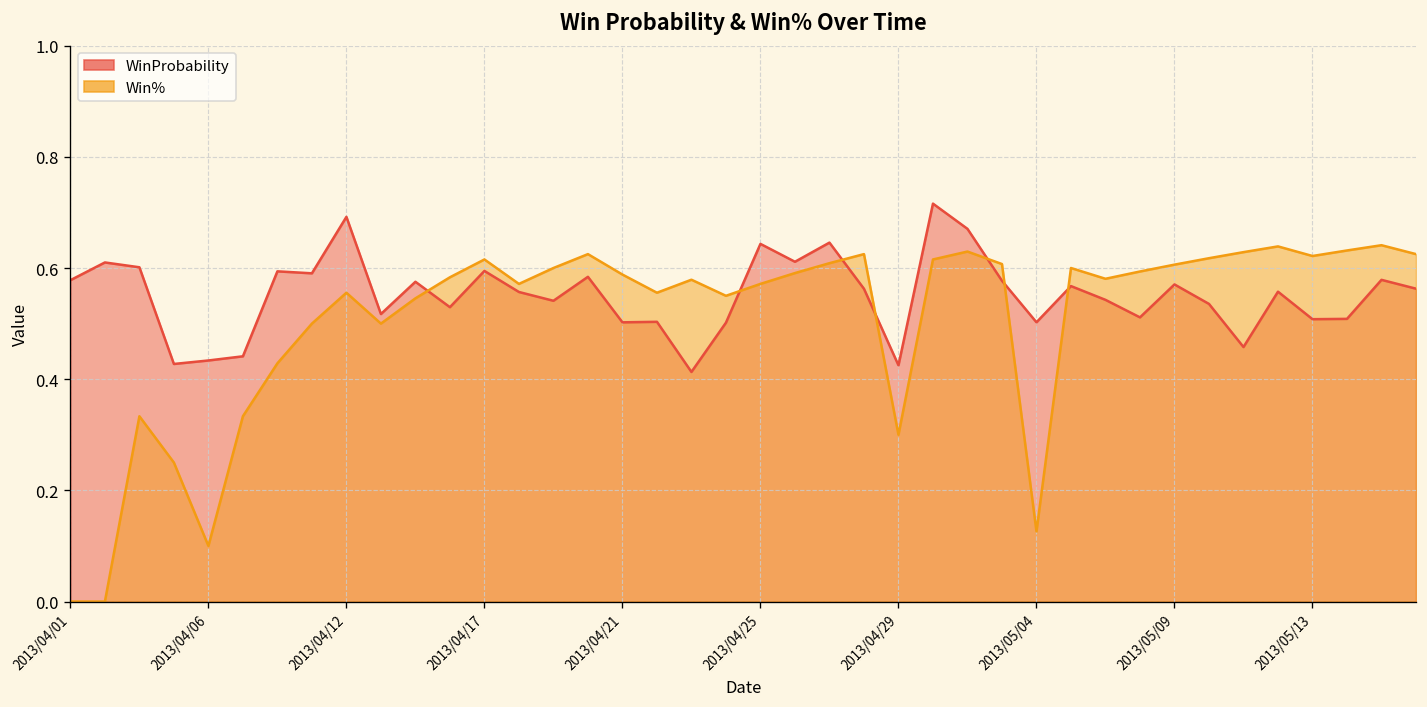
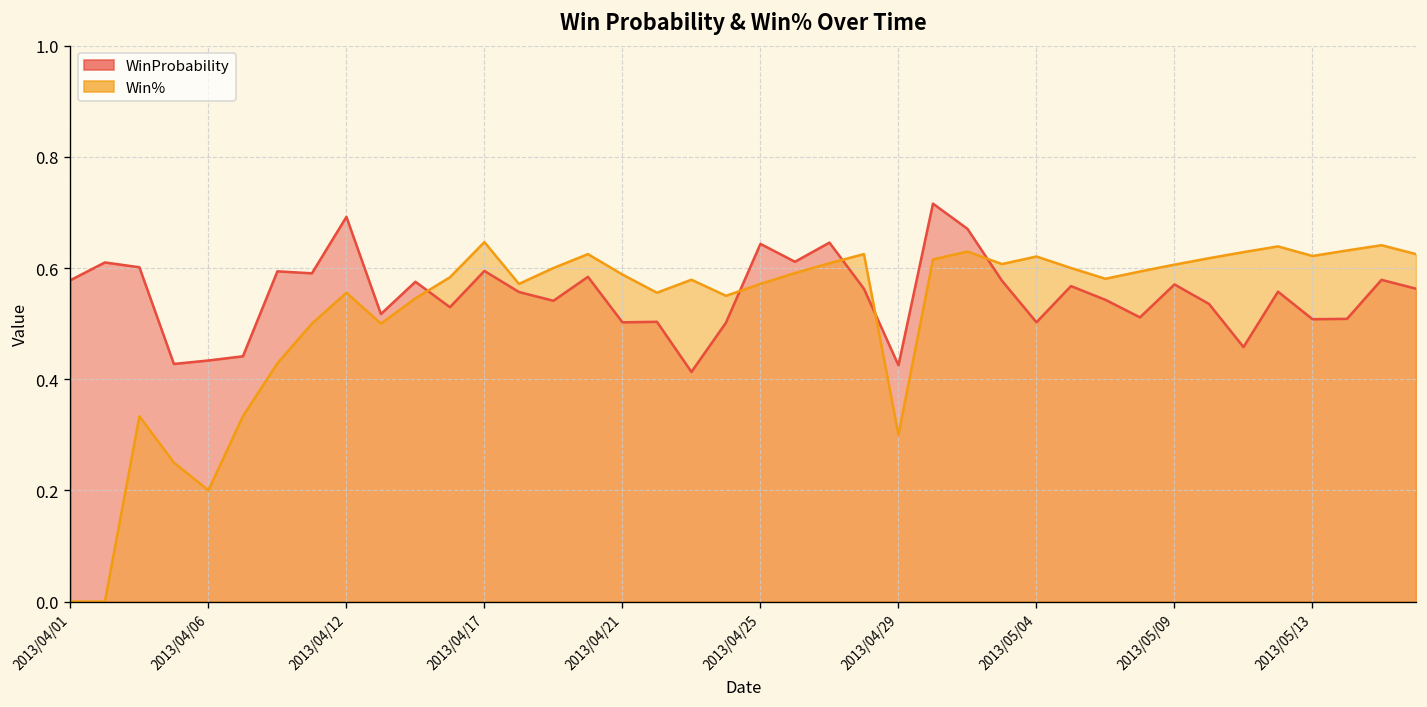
  {
    "WinProbability": {
      "2013/04/01": 0.58,
      "2013/04/06": 0.43,
      "2013/04/12": 0.69,
      "2013/04/17": 0.59,
      "2013/04/21": 0.50,
      "2013/04/25": 0.64,
      "2013/04/29": 0.43,
      "2013/05/04": 0.50,
      "2013/05/09": 0.57
    },
    "Win%": {
      "2013/04/01": 0.00,
-     "2013/04/06": 0.1,
+     "2013/04/06": 0.2,
      "2013/04/12": 0.56,
-     "2013/04/17": 0.62,
+     "2013/04/17": 0.65,
      "2013/04/21": 0.59,
      "2013/04/25": 0.57,
      "2013/04/29": 0.30,
-     "2013/05/04": 0.13,
+     "2013/05/04": 0.62,
      "2013/05/09": 0.61
    }
  }
